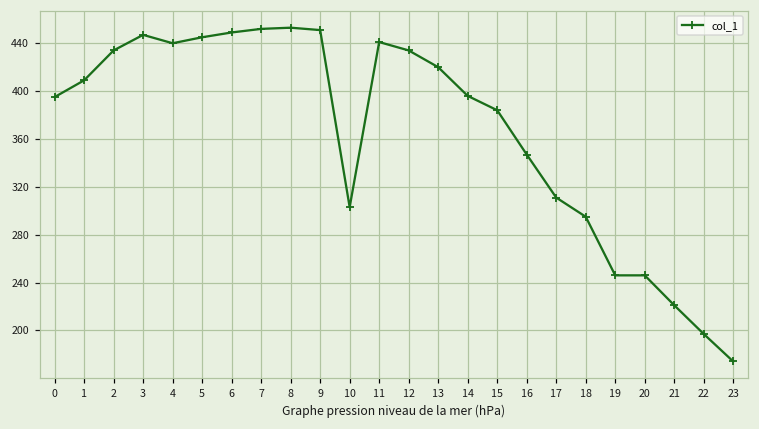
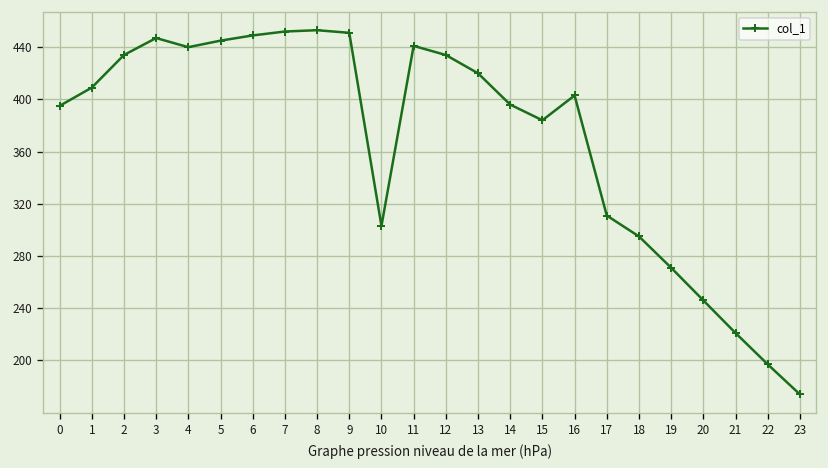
  {
    "0": 395,
    "1": 409,
    "2": 434,
    "3": 447,
    "4": 440,
    "5": 445,
    "6": 449,
    "7": 452,
    "8": 453,
    "9": 451,
    "10": 303,
    "11": 441,
    "12": 434,
    "13": 420,
    "14": 396,
    "15": 384,
-   "16": 347,
+   "16": 403,
    "17": 311,
    "18": 295,
-   "19": 246,
+   "19": 271,
    "20": 246,
    "21": 221,
    "22": 197,
    "23": 174
  }
